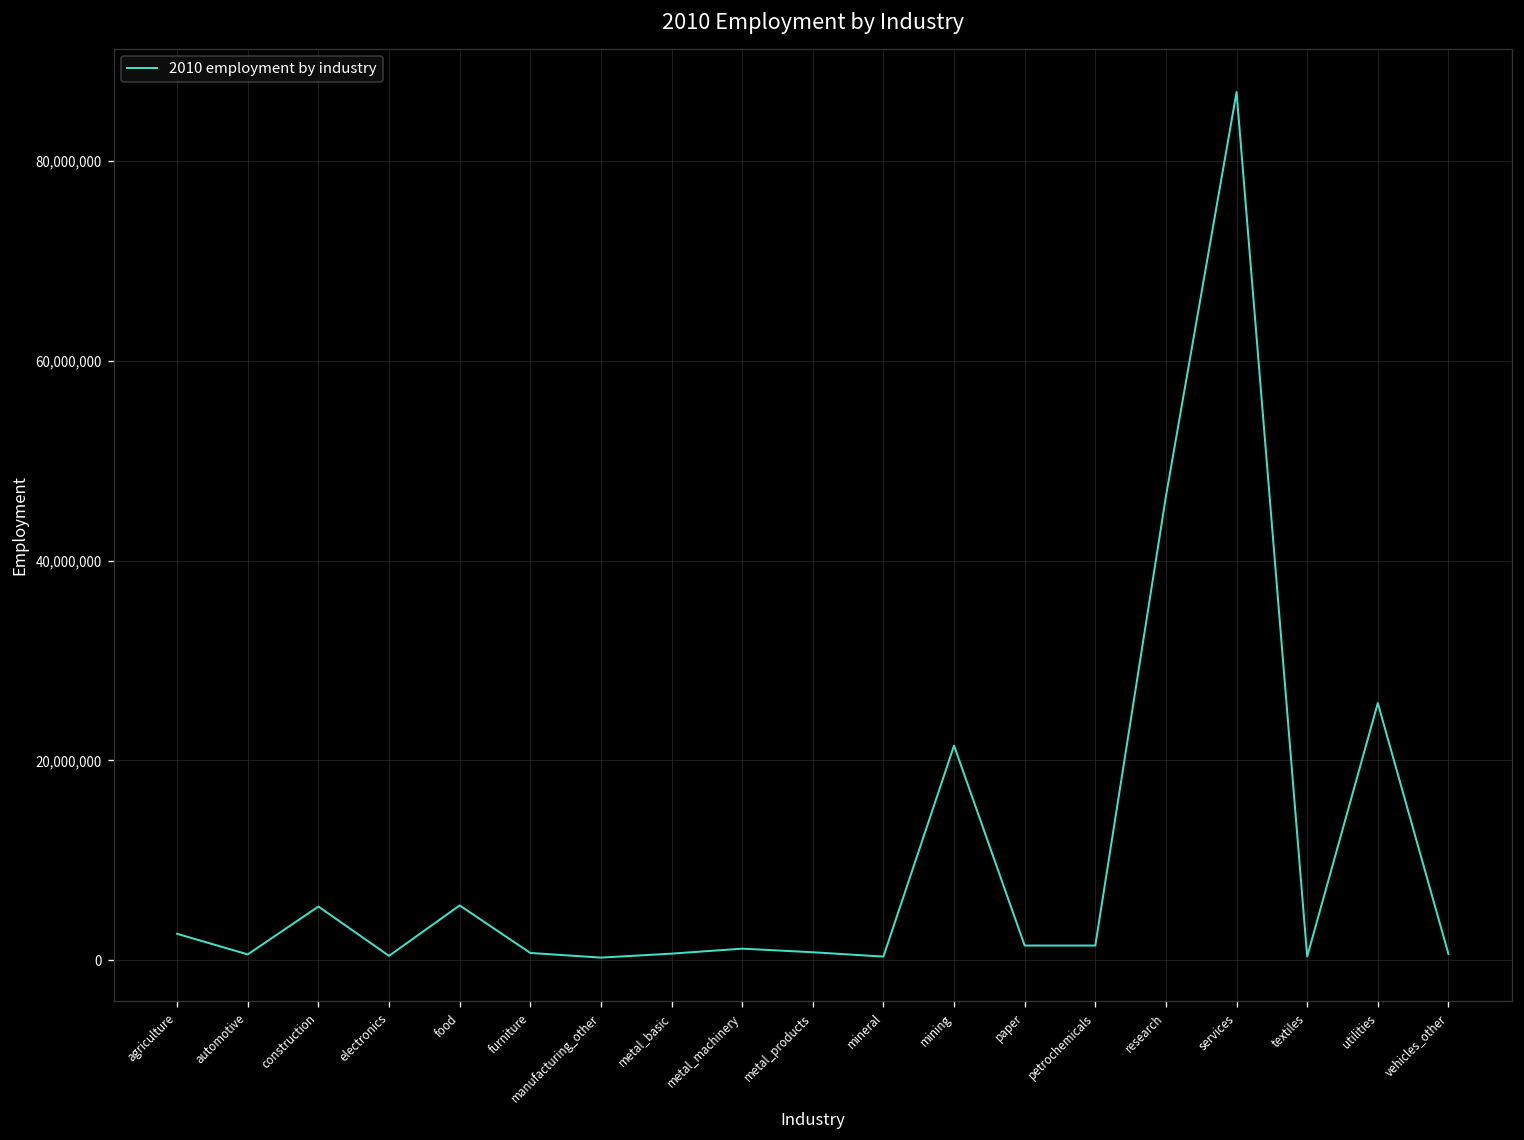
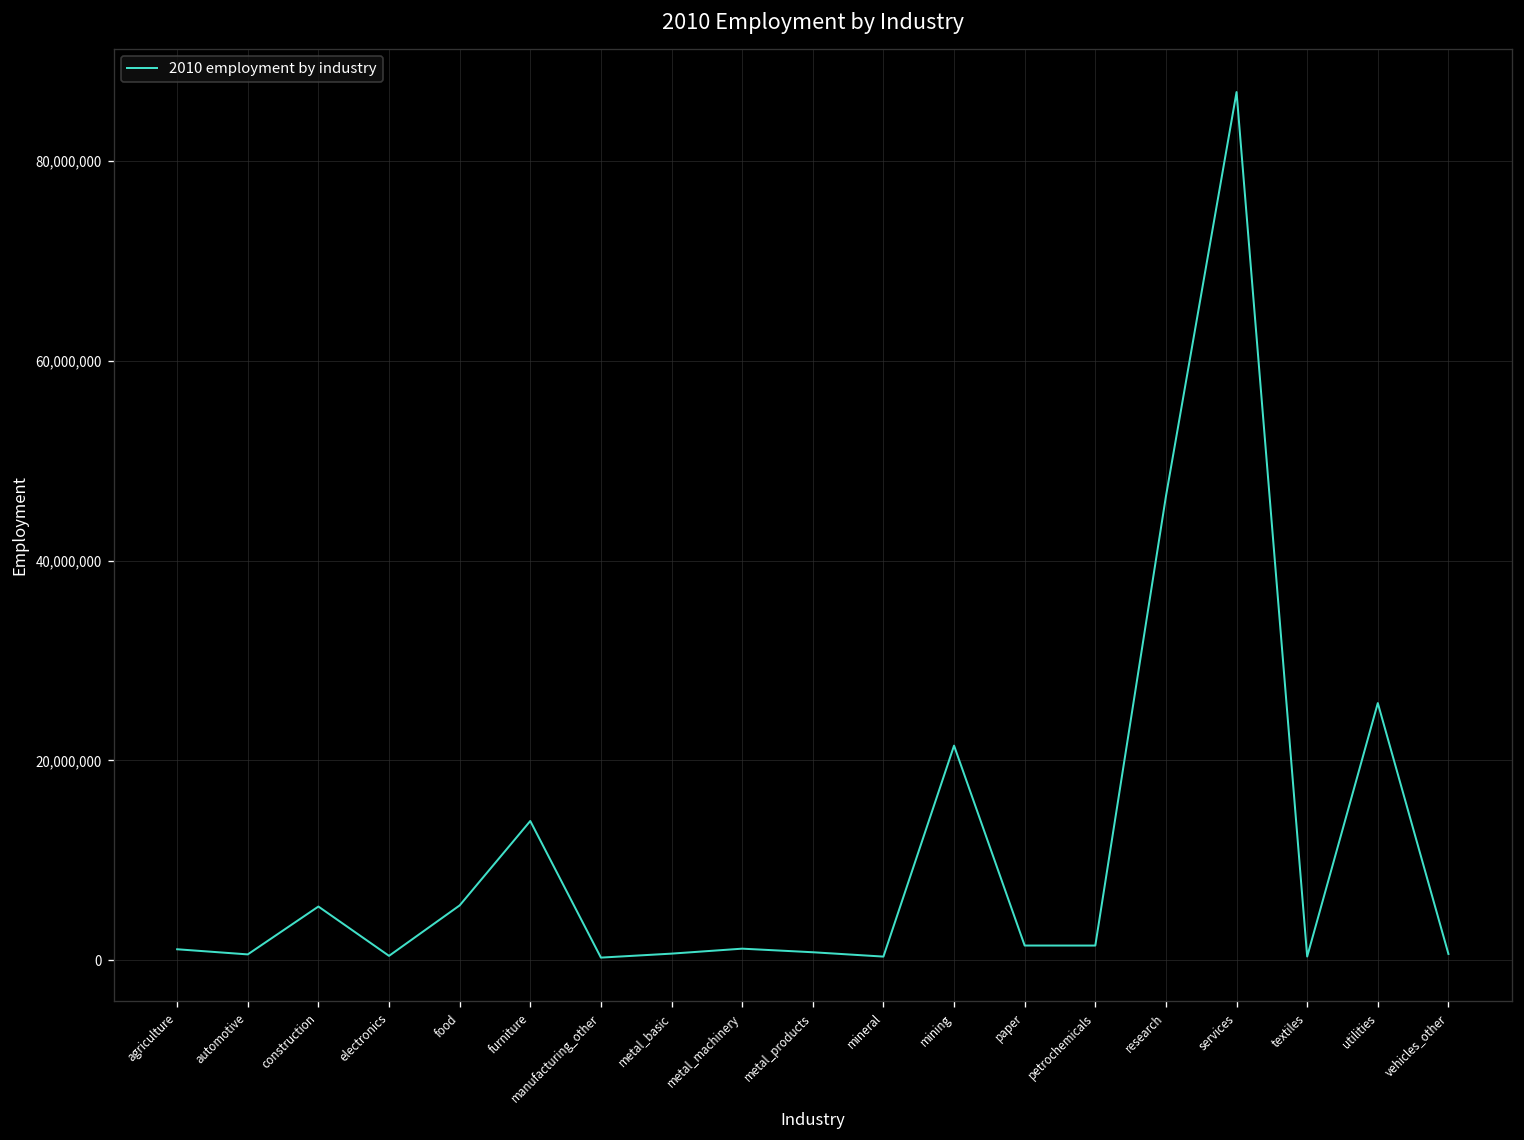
  {
-   "agriculture": "3,000,000",
+   "agriculture": "1,000,000",
    "automotive": "1,000,000",
    "construction": "5,000,000",
    "electronics": "0",
    "food": "5,000,000",
-   "furniture": "1,000,000",
+   "furniture": "14,000,000",
    "manufacturing_other": "0",
    "metal_basic": "1,000,000",
    "metal_machinery": "1,000,000",
    "metal_products": "1,000,000",
    "mineral": "0",
    "mining": "21,000,000",
    "paper": "1,000,000",
    "petrochemicals": "1,000,000",
    "research": "46,000,000",
    "services": "87,000,000",
    "textiles": "0",
    "utilities": "26,000,000",
    "vehicles_other": "1,000,000"
  }
